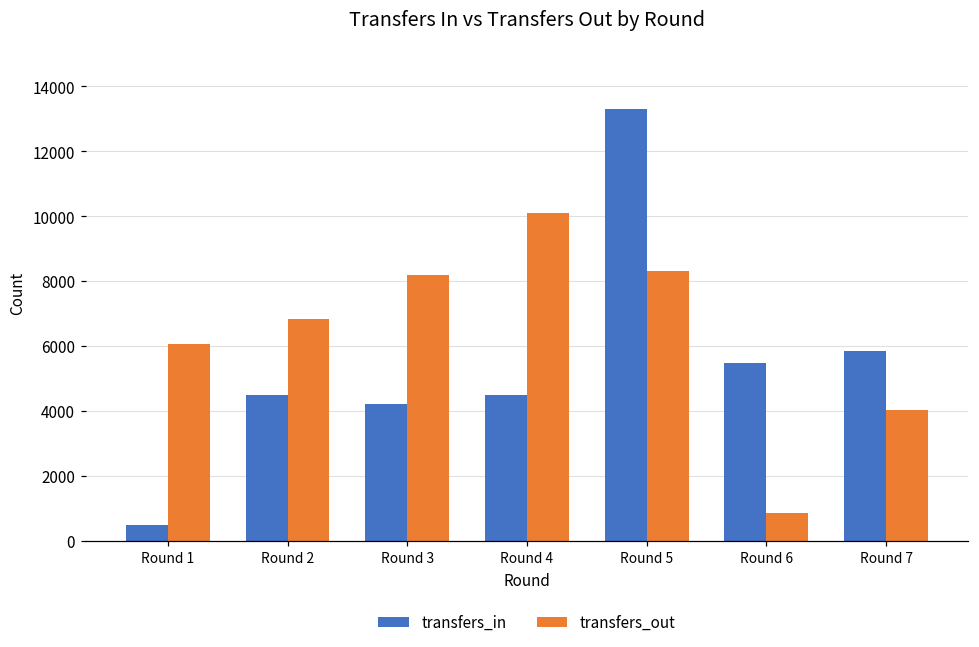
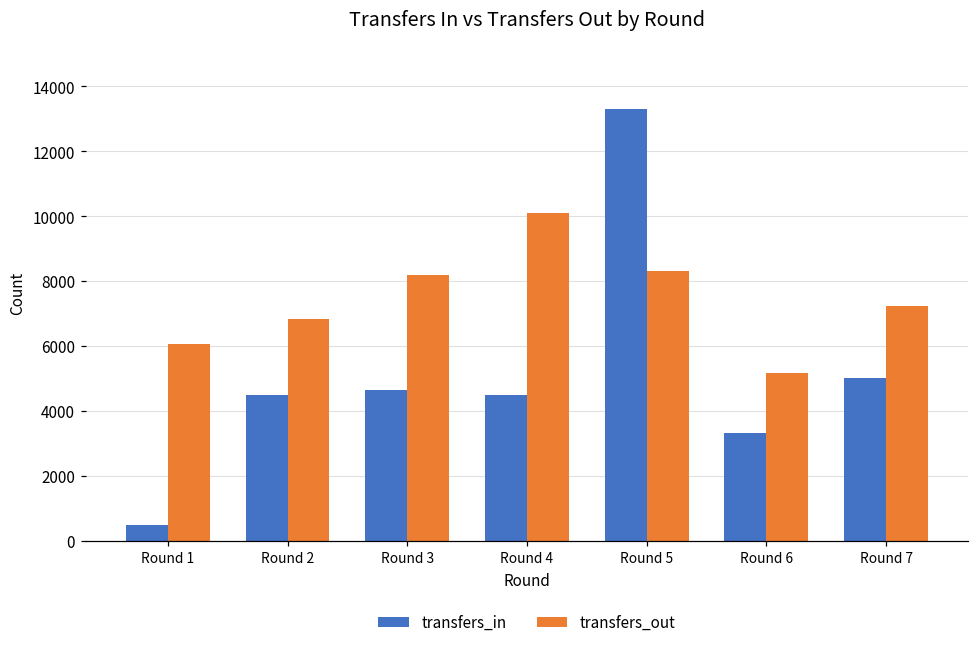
  {
    "transfers_in": {
      "Round 1": 500,
      "Round 2": 4500,
-     "Round 3": 4200,
+     "Round 3": 4700,
      "Round 4": 4500,
      "Round 5": 13300,
-     "Round 6": 5500,
-     "Round 7": 5900
+     "Round 6": 3300,
+     "Round 7": 5000
    },
    "transfers_out": {
      "Round 1": 6100,
      "Round 2": 6800,
      "Round 3": 8200,
      "Round 4": 10100,
      "Round 5": 8300,
-     "Round 6": 900,
-     "Round 7": 4000
+     "Round 6": 5200,
+     "Round 7": 7200
    }
  }
